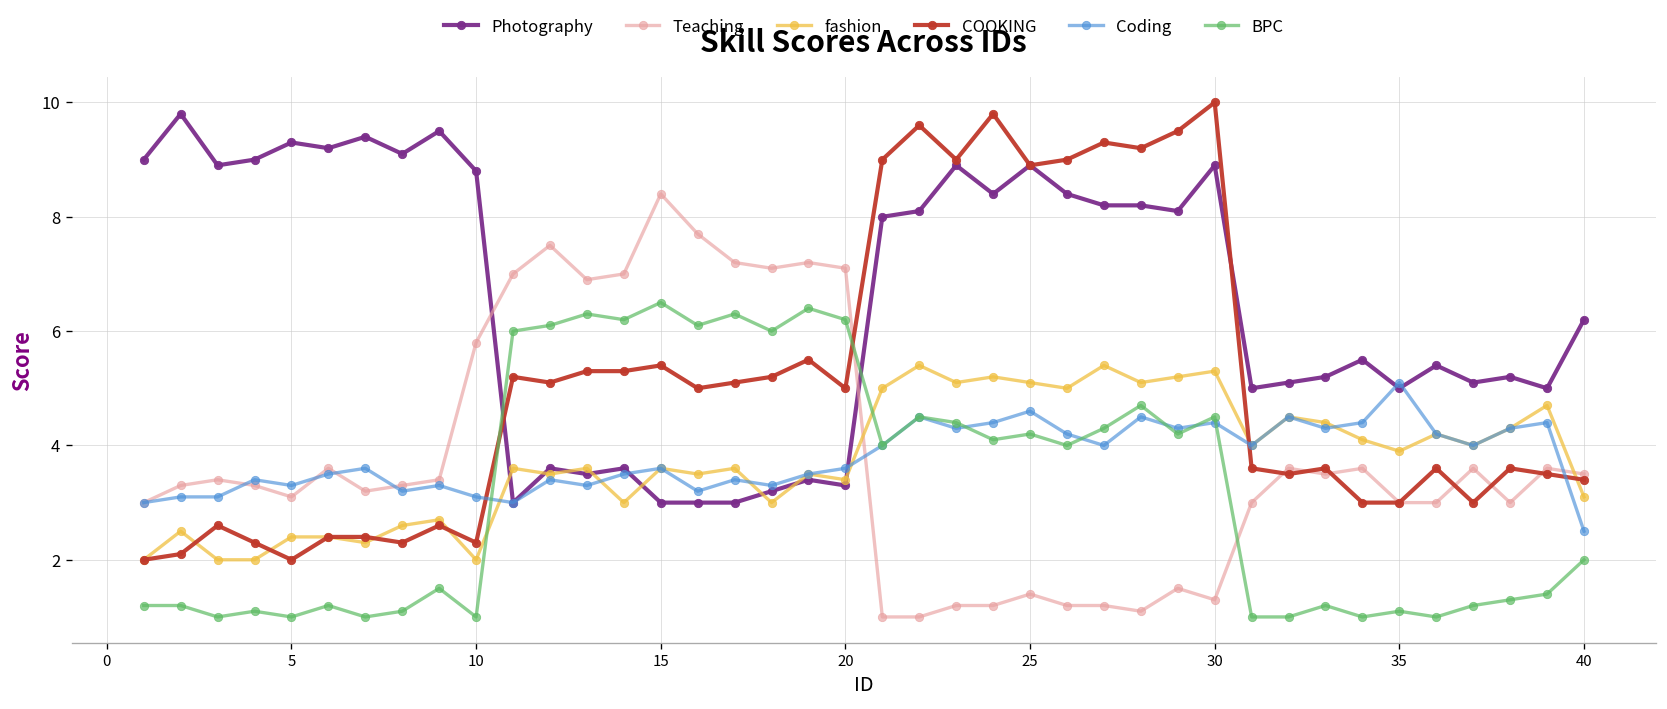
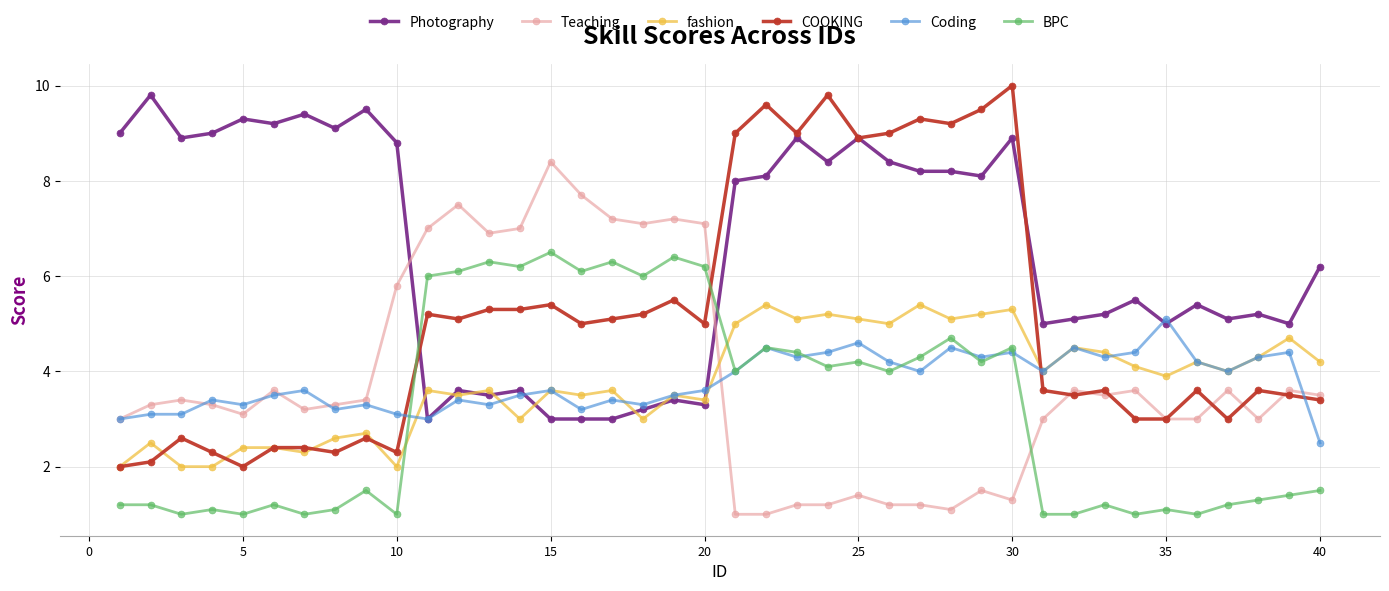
  {
    "Photography": {
      "5": 9.3,
      "10": 8.8,
      "15": 3.0,
      "20": 3.3,
      "30": 8.9,
      "35": 5.0,
      "40": 6.2
    },
    "Teaching": {
      "5": 3.1,
      "10": 5.8,
      "15": 8.4,
      "20": 7.1,
      "25": 1.4,
      "30": 1.3,
      "40": 3.5
    },
    "fashion": {
      "5": 2.4,
      "10": 2.0,
      "20": 3.4,
      "25": 5.1,
      "30": 5.3,
      "35": 3.9,
-     "40": 3.1
+     "40": 4.2
    },
    "COOKING": {
      "5": 2.0,
      "10": 2.3,
      "15": 5.4,
      "20": 5.0,
      "30": 10.0,
      "40": 3.4
    },
    "Coding": {
      "5": 3.3,
      "10": 3.1,
      "20": 3.6,
      "25": 4.6,
      "30": 4.4,
      "35": 5.1,
      "40": 2.5
    },
    "BPC": {
      "5": 1.0,
      "10": 1.0,
      "15": 6.5,
      "20": 6.2,
      "25": 4.2,
      "30": 4.5,
      "35": 1.1,
-     "40": 2.0
+     "40": 1.5
    }
  }
